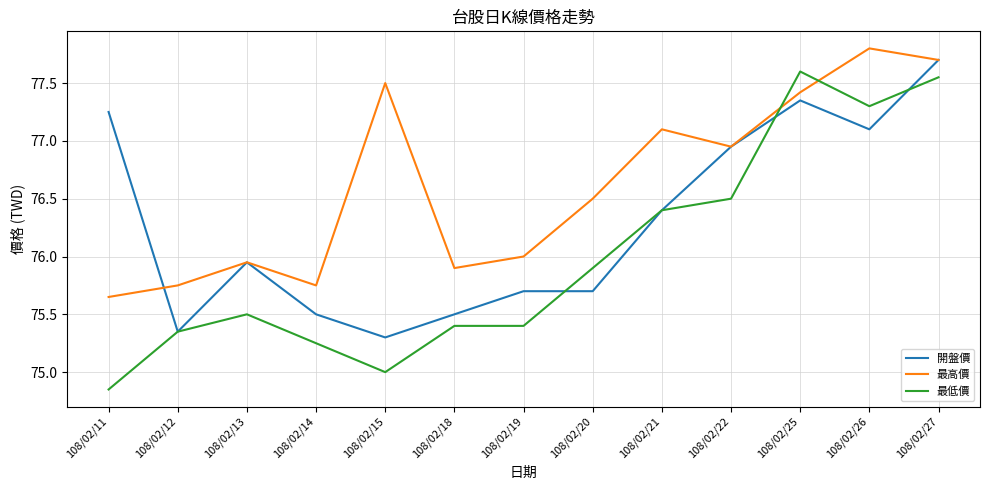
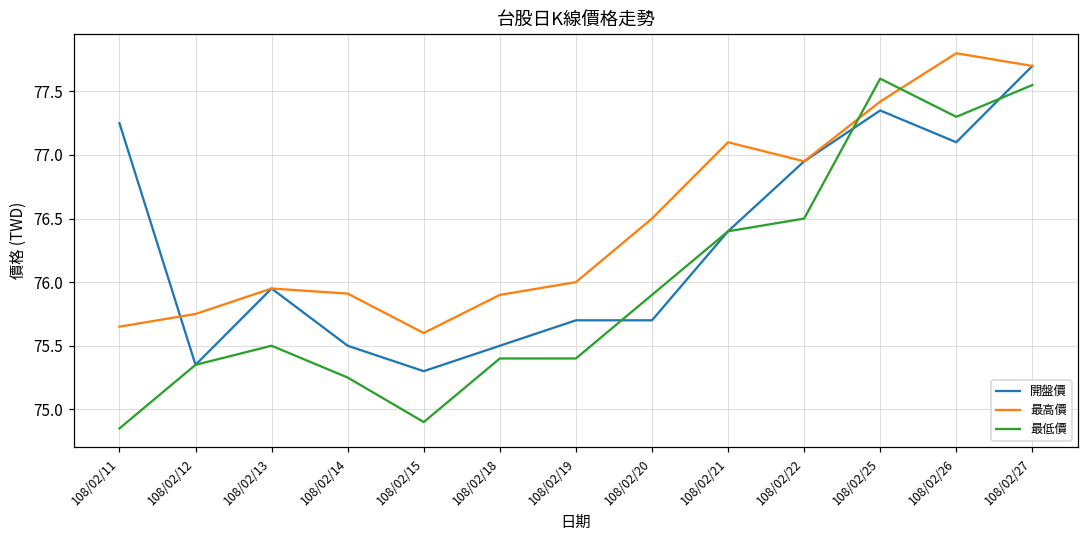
  {
    "開盤價": {
      "108/02/11": 77.25,
      "108/02/14": 75.50,
      "108/02/15": 75.30,
      "108/02/18": 75.50,
      "108/02/19": 75.70,
      "108/02/20": 75.70,
      "108/02/25": 77.35,
      "108/02/26": 77.10
    },
    "最高價": {
      "108/02/11": 75.65,
      "108/02/12": 75.75,
-     "108/02/14": 75.75,
-     "108/02/15": 77.5,
+     "108/02/14": 75.91,
+     "108/02/15": 75.6,
      "108/02/18": 75.90,
      "108/02/19": 76.00,
      "108/02/20": 76.50,
      "108/02/21": 77.10,
      "108/02/25": 77.42,
      "108/02/26": 77.80
    },
    "最低價": {
      "108/02/11": 74.85,
      "108/02/13": 75.5,
      "108/02/14": 75.25,
-     "108/02/15": 75.0,
+     "108/02/15": 74.9,
      "108/02/18": 75.4,
      "108/02/19": 75.4,
      "108/02/20": 75.9,
      "108/02/22": 76.5,
      "108/02/25": 77.6,
      "108/02/26": 77.3,
      "108/02/27": 77.55
    }
  }
